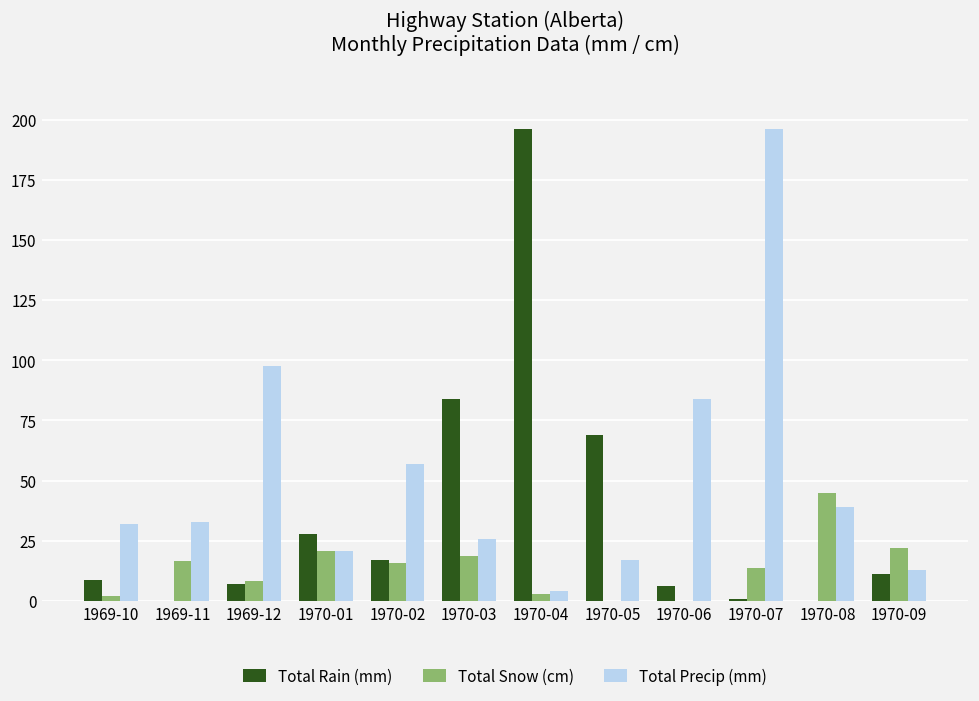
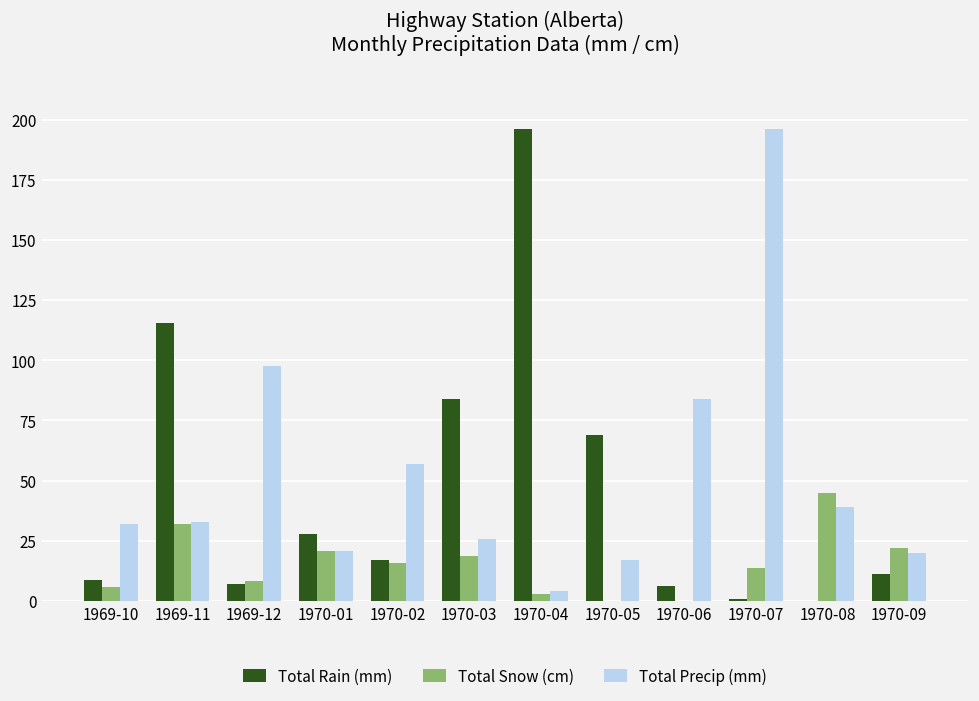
  {
    "Total Rain (mm)": {
      "1969-10": 9,
-     "1969-11": 0,
+     "1969-11": 116,
      "1969-12": 7,
      "1970-01": 28,
      "1970-02": 17,
      "1970-03": 84,
      "1970-04": 196,
      "1970-05": 69,
      "1970-06": 6,
      "1970-08": 0,
      "1970-09": 11
    },
    "Total Snow (cm)": {
-     "1969-10": 2,
-     "1969-11": 16,
+     "1969-10": 6,
+     "1969-11": 32,
      "1969-12": 8,
      "1970-01": 21,
      "1970-02": 16,
      "1970-03": 19,
      "1970-04": 3,
      "1970-05": 0,
      "1970-06": 0,
      "1970-07": 14,
      "1970-08": 45,
      "1970-09": 22
    },
    "Total Precip (mm)": {
      "1969-10": 32,
      "1969-11": 33,
      "1969-12": 98,
      "1970-01": 21,
      "1970-02": 57,
      "1970-03": 26,
      "1970-04": 4,
      "1970-05": 17,
      "1970-06": 84,
      "1970-07": 196,
      "1970-08": 39,
-     "1970-09": 13
+     "1970-09": 20
    }
  }
